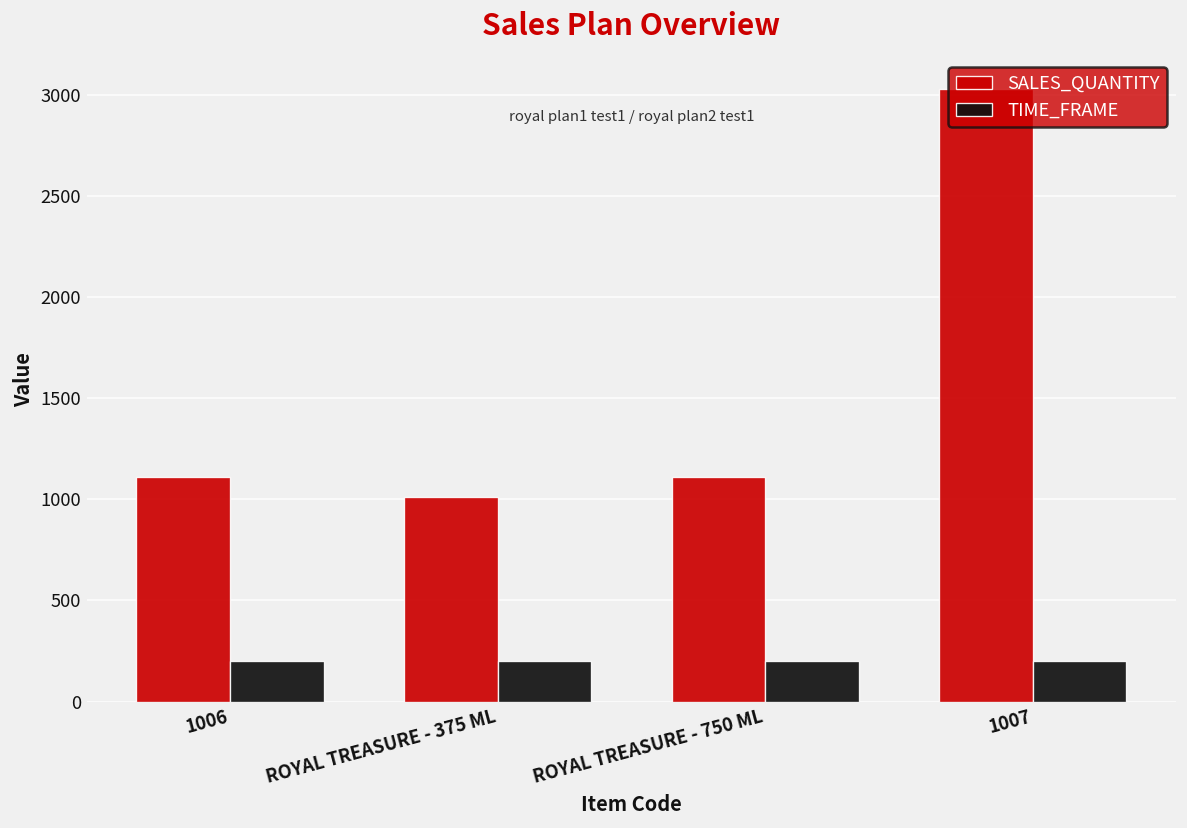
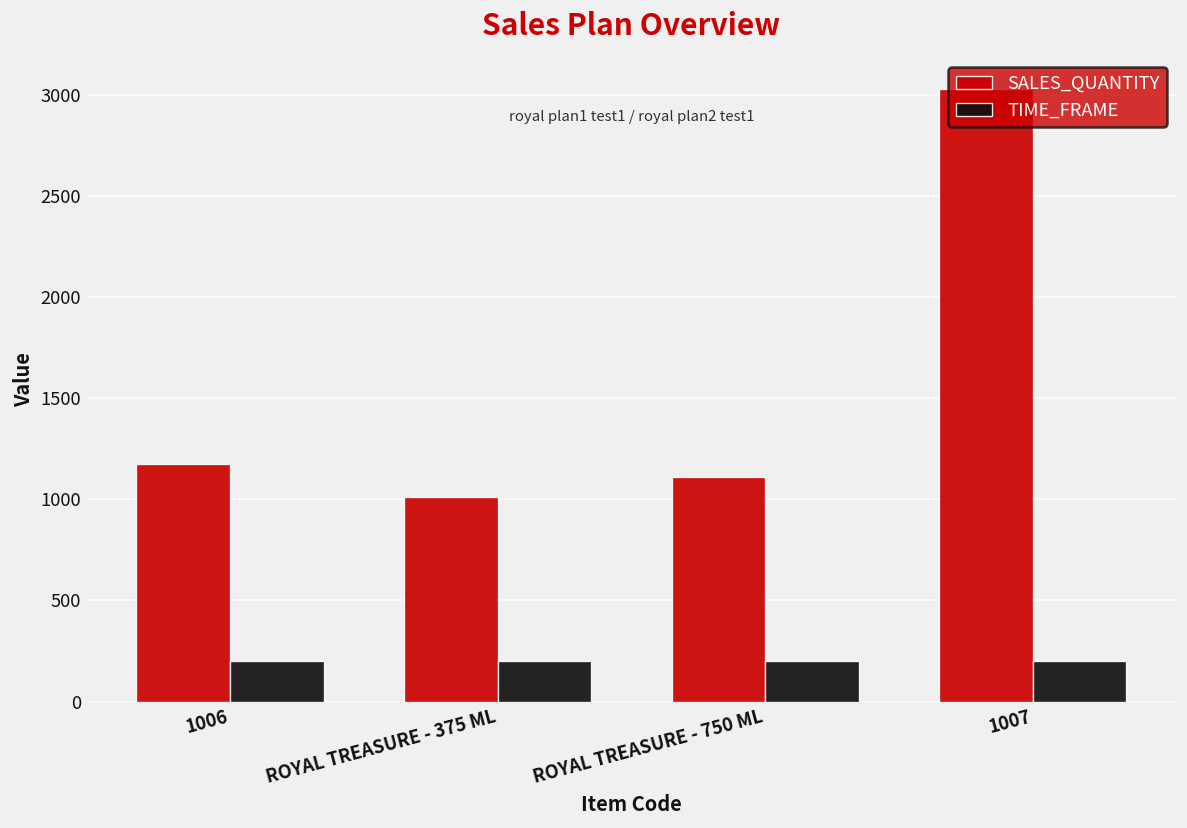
  {
    "SALES_QUANTITY": {
-     "1006": 1110,
+     "1006": 1170,
      "ROYAL TREASURE - 375 ML": 1010,
      "ROYAL TREASURE - 750 ML": 1110
    },
    "TIME_FRAME": {
      "1006": 200,
      "ROYAL TREASURE - 375 ML": 200,
      "ROYAL TREASURE - 750 ML": 200,
      "1007": 200
    }
  }
